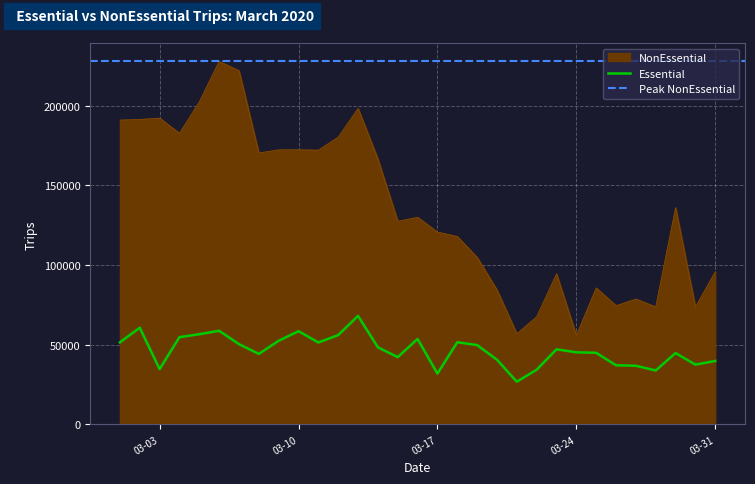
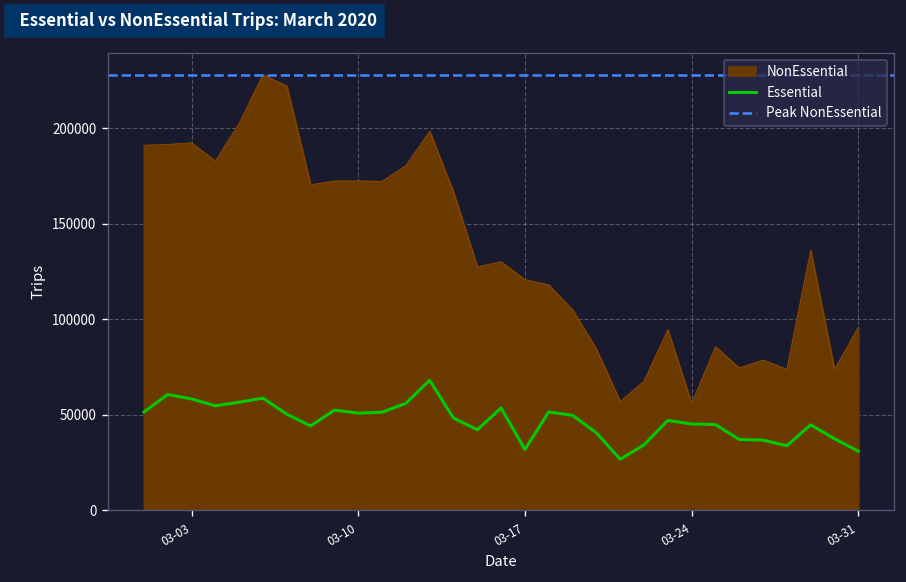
  {
    "NonEssential": {
      "03-03": 192000,
      "03-10": 172000,
      "03-17": 121000,
      "03-24": 56000,
      "03-31": 96000
    },
    "Essential": {
-     "03-03": 35000,
-     "03-10": 58000,
+     "03-03": 58000,
+     "03-10": 51000,
      "03-17": 32000,
      "03-24": 45000,
-     "03-31": 40000
+     "03-31": 31000
    }
  }
